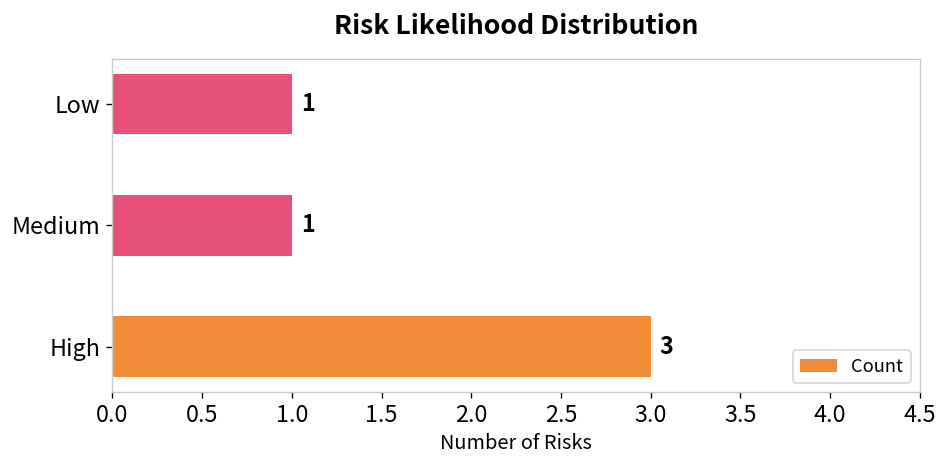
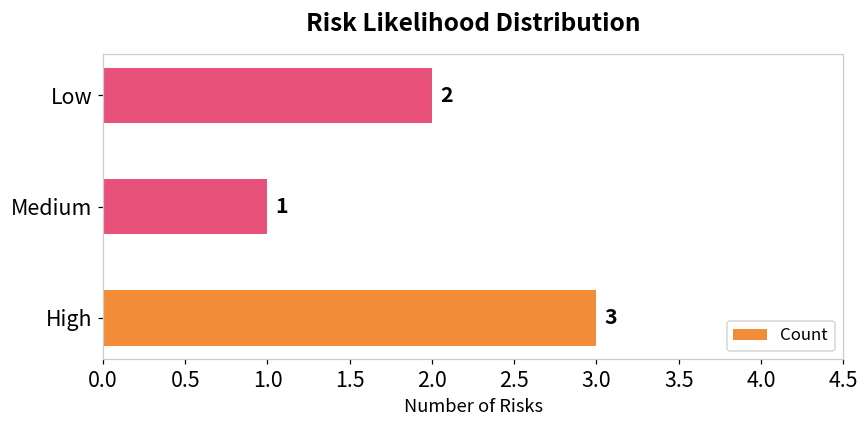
  {
-   "Low": 1,
+   "Low": 2,
    "Medium": 1,
    "High": 3
  }
